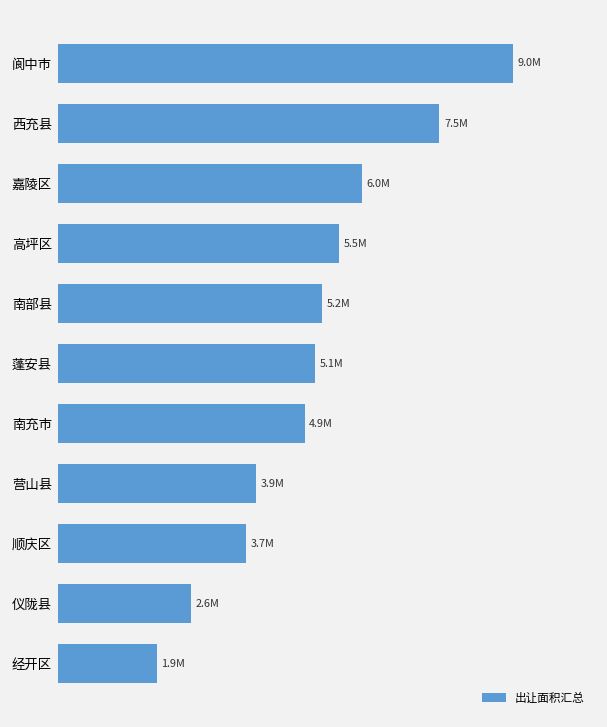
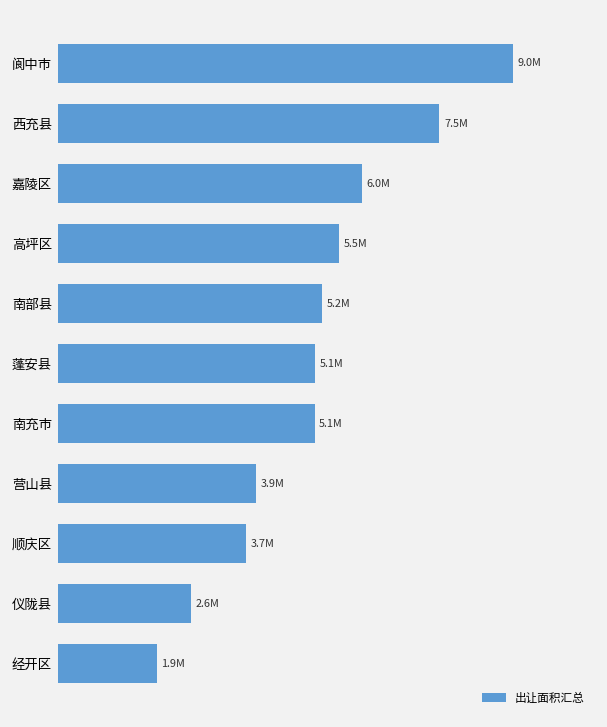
  {
    "阆中市": "9.0M",
    "西充县": "7.5M",
    "嘉陵区": "6.0M",
    "高坪区": "5.5M",
    "南部县": "5.2M",
    "蓬安县": "5.1M",
-   "南充市": "4.9M",
+   "南充市": "5.1M",
    "营山县": "3.9M",
    "顺庆区": "3.7M",
    "仪陇县": "2.6M",
    "经开区": "1.9M"
  }
